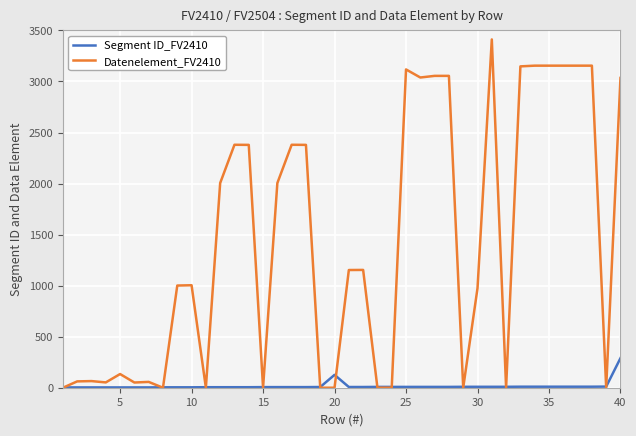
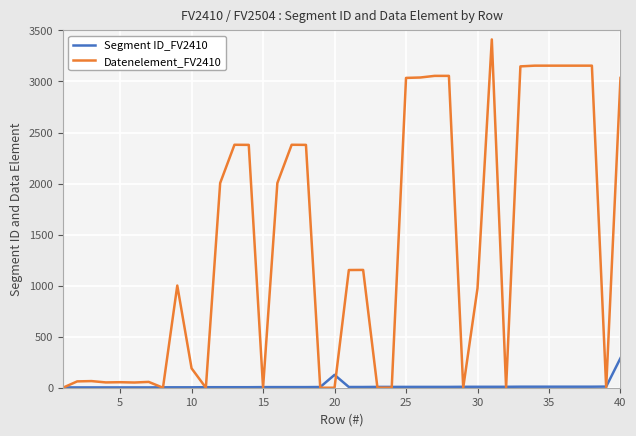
  {
    "Segment ID_FV2410": {
      "5": 0,
      "10": 0,
      "20": 130,
      "25": 10,
      "30": 10,
      "35": 10,
      "40": 290
    },
    "Datenelement_FV2410": {
-     "5": 130,
-     "10": 1000,
+     "5": 50,
+     "10": 190,
      "20": 0,
-     "25": 3120,
+     "25": 3040,
      "30": 980,
      "35": 3160,
      "40": 3040
    }
  }
